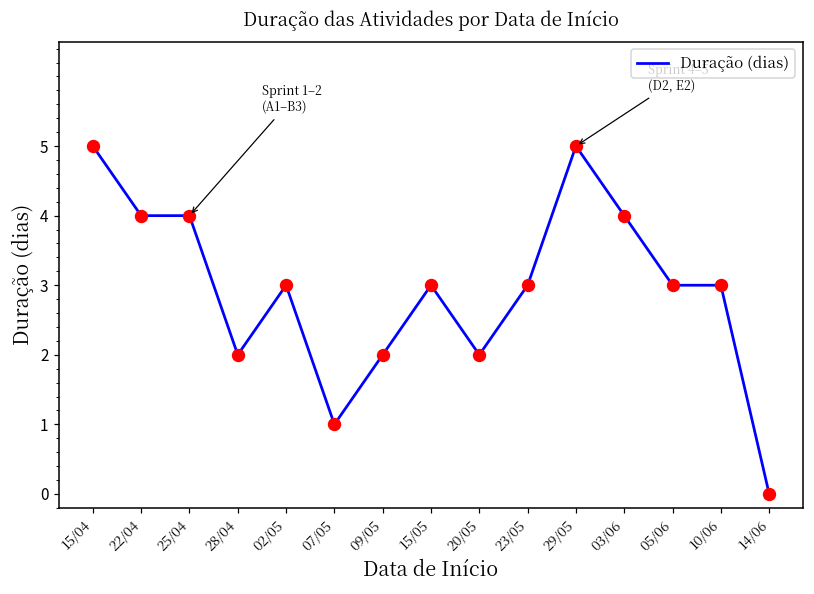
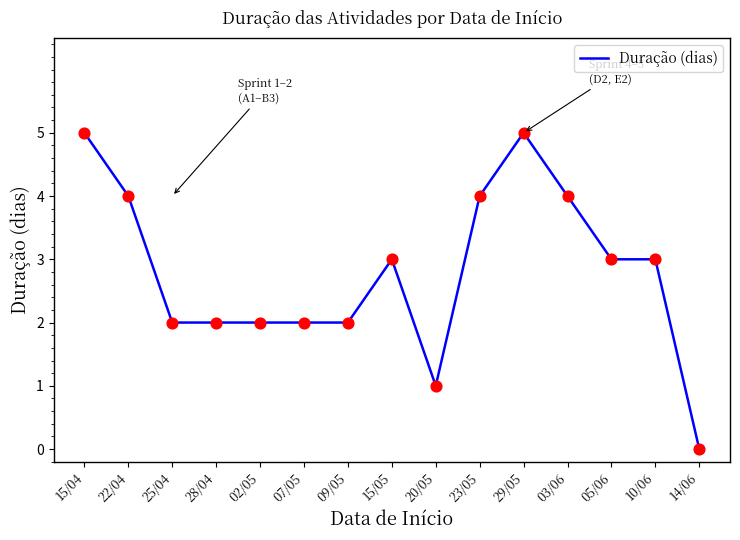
  {
    "15/04": 5,
    "22/04": 4,
-   "25/04": 4,
+   "25/04": 2,
    "28/04": 2,
-   "02/05": 3,
-   "07/05": 1,
+   "02/05": 2,
+   "07/05": 2,
    "09/05": 2,
    "15/05": 3,
-   "20/05": 2,
-   "23/05": 3,
+   "20/05": 1,
+   "23/05": 4,
    "03/06": 4,
    "05/06": 3,
    "10/06": 3,
    "14/06": 0
  }
